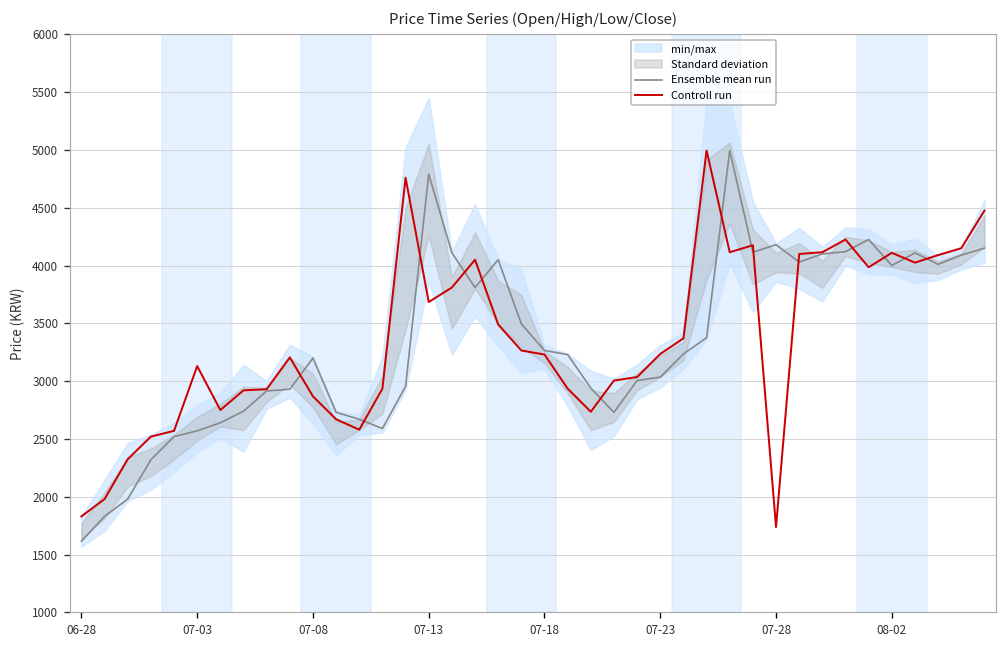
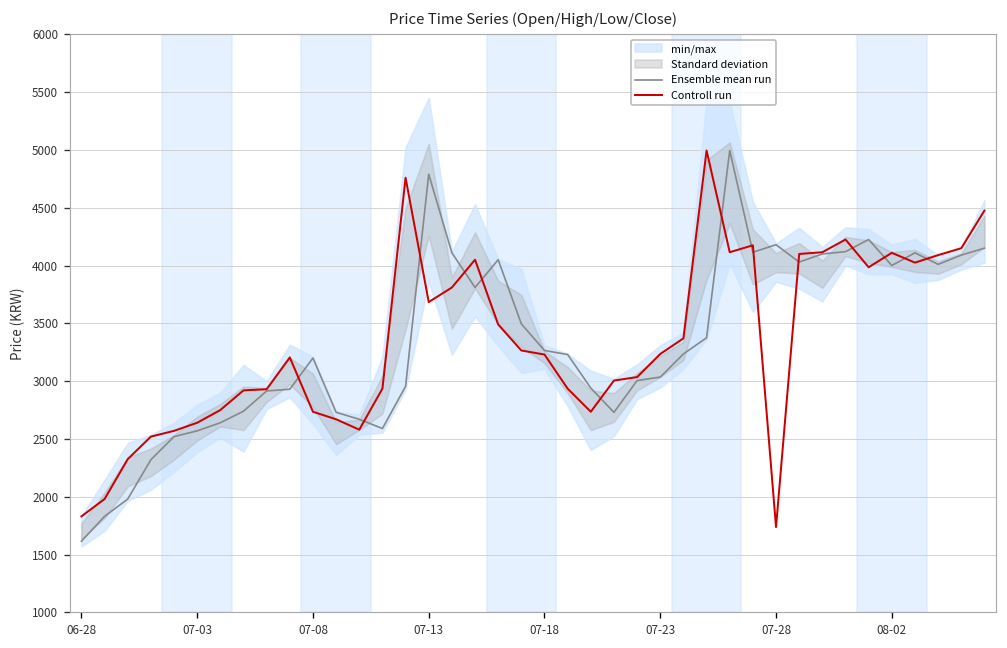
  {
    "Controll run": {
-     "07-03": 3100,
-     "07-08": 2900,
+     "07-03": 2600,
+     "07-08": 2700,
      "07-13": 3700,
      "07-18": 3200,
      "07-28": 1700
    }
  }
